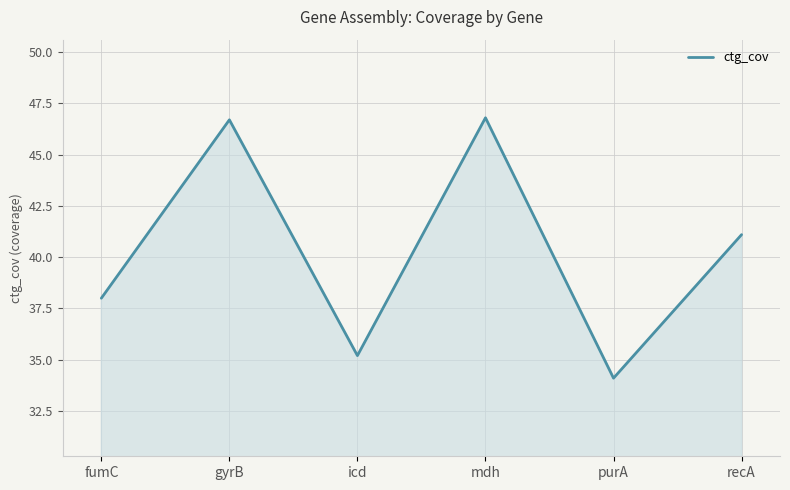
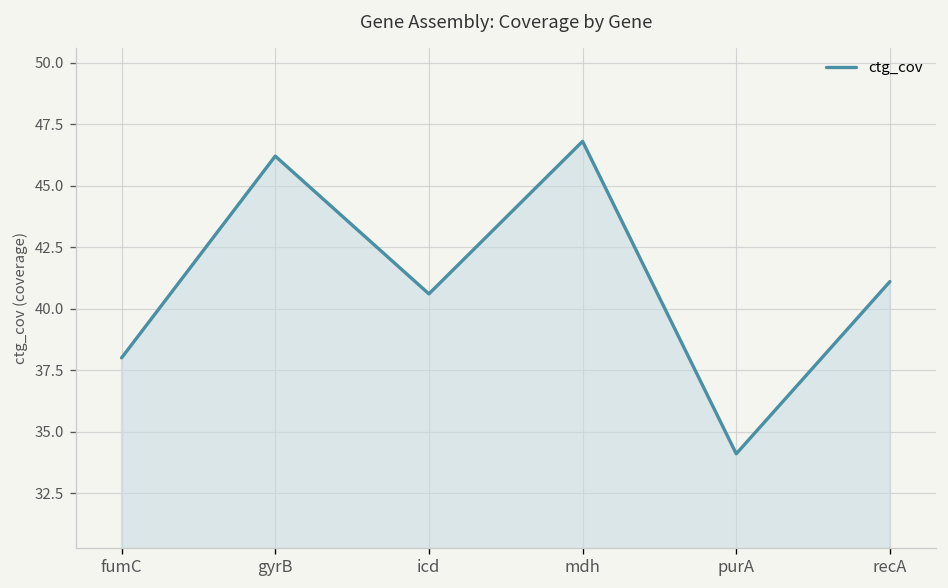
  {
    "fumC": 38.0,
-   "gyrB": 46.7,
-   "icd": 35.2,
+   "gyrB": 46.2,
+   "icd": 40.6,
    "mdh": 46.8,
    "purA": 34.1,
    "recA": 41.1
  }
